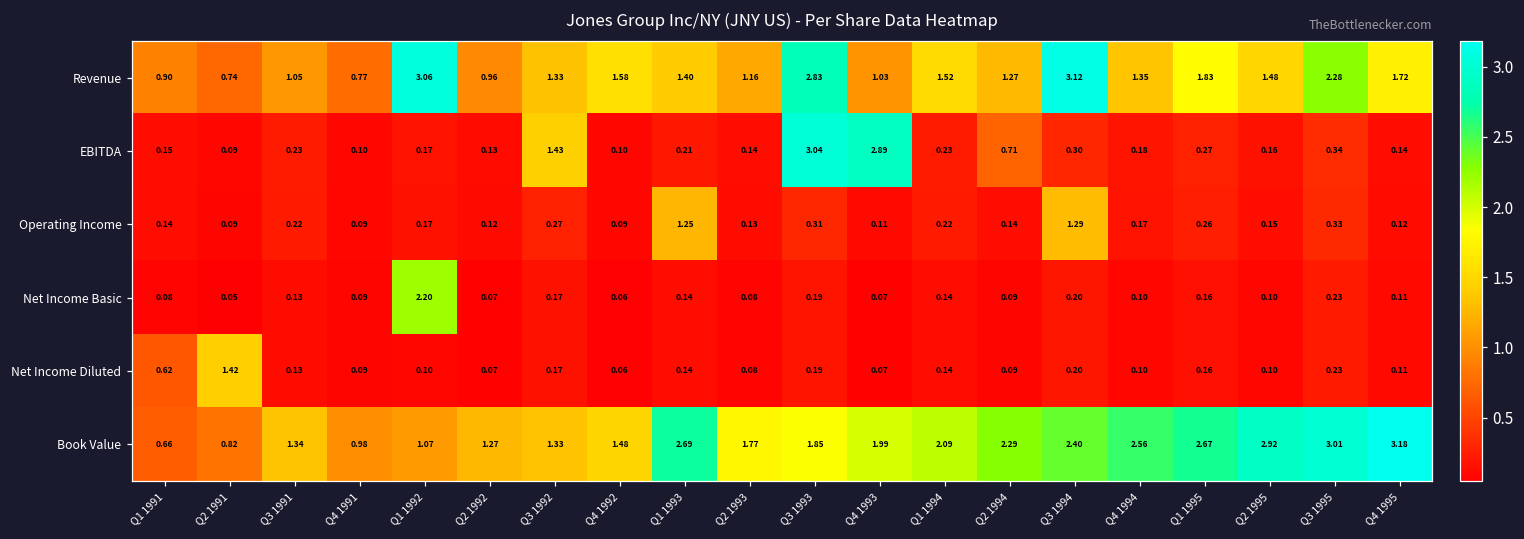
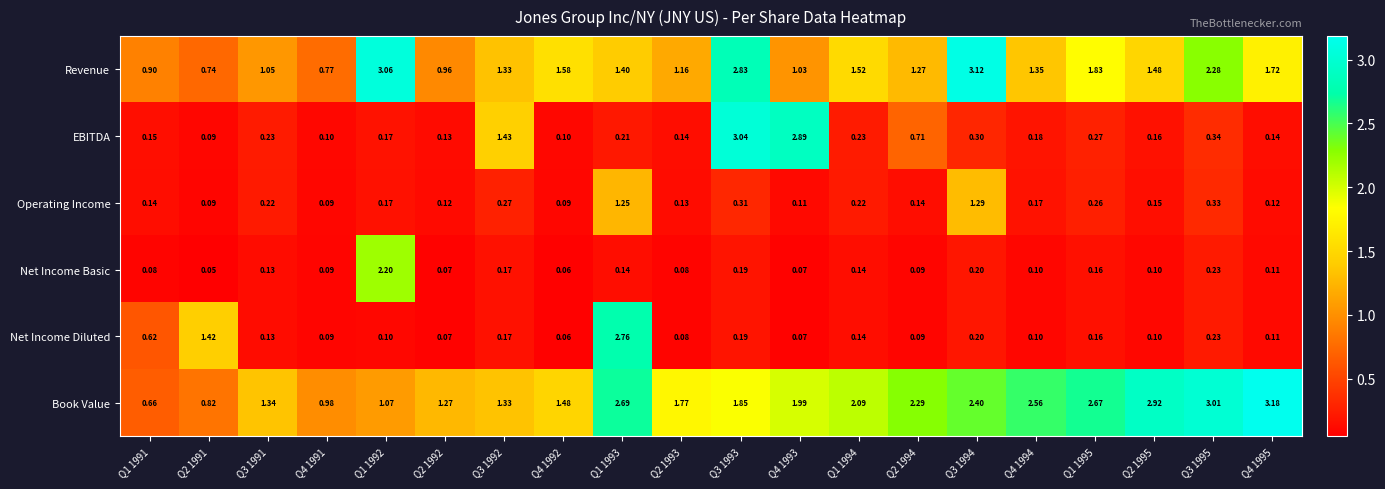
  {
    "Revenue": {
      "Q1 1991": 0.90,
      "Q2 1991": 0.74,
      "Q3 1991": 1.05,
      "Q4 1991": 0.77,
      "Q1 1992": 3.06,
      "Q2 1992": 0.96,
      "Q3 1992": 1.33,
      "Q4 1992": 1.58,
      "Q1 1993": 1.40,
      "Q2 1993": 1.16,
      "Q3 1993": 2.83,
      "Q4 1993": 1.03,
      "Q1 1994": 1.52,
      "Q2 1994": 1.27,
      "Q3 1994": 3.12,
      "Q4 1994": 1.35,
      "Q1 1995": 1.83,
      "Q2 1995": 1.48,
      "Q3 1995": 2.28,
      "Q4 1995": 1.72
    },
    "EBITDA": {
      "Q1 1991": 0.15,
      "Q2 1991": 0.09,
      "Q3 1991": 0.23,
      "Q4 1991": 0.10,
      "Q1 1992": 0.17,
      "Q2 1992": 0.13,
      "Q3 1992": 1.43,
      "Q4 1992": 0.10,
      "Q1 1993": 0.21,
      "Q2 1993": 0.14,
      "Q3 1993": 3.04,
      "Q4 1993": 2.89,
      "Q1 1994": 0.23,
      "Q2 1994": 0.71,
      "Q3 1994": 0.30,
      "Q4 1994": 0.18,
      "Q1 1995": 0.27,
      "Q2 1995": 0.16,
      "Q3 1995": 0.34,
      "Q4 1995": 0.14
    },
    "Operating Income": {
      "Q1 1991": 0.14,
      "Q2 1991": 0.09,
      "Q3 1991": 0.22,
      "Q4 1991": 0.09,
      "Q1 1992": 0.17,
      "Q2 1992": 0.12,
      "Q3 1992": 0.27,
      "Q4 1992": 0.09,
      "Q1 1993": 1.25,
      "Q2 1993": 0.13,
      "Q3 1993": 0.31,
      "Q4 1993": 0.11,
      "Q1 1994": 0.22,
      "Q2 1994": 0.14,
      "Q3 1994": 1.29,
      "Q4 1994": 0.17,
      "Q1 1995": 0.26,
      "Q2 1995": 0.15,
      "Q3 1995": 0.33,
      "Q4 1995": 0.12
    },
    "Net Income Basic": {
      "Q1 1991": 0.08,
      "Q2 1991": 0.05,
      "Q3 1991": 0.13,
      "Q4 1991": 0.09,
      "Q1 1992": 2.20,
      "Q2 1992": 0.07,
      "Q3 1992": 0.17,
      "Q4 1992": 0.06,
      "Q1 1993": 0.14,
      "Q2 1993": 0.08,
      "Q3 1993": 0.19,
      "Q4 1993": 0.07,
      "Q1 1994": 0.14,
      "Q2 1994": 0.09,
      "Q3 1994": 0.20,
      "Q4 1994": 0.10,
      "Q1 1995": 0.16,
      "Q2 1995": 0.10,
      "Q3 1995": 0.23,
      "Q4 1995": 0.11
    },
    "Net Income Diluted": {
      "Q1 1991": 0.62,
      "Q2 1991": 1.42,
      "Q3 1991": 0.13,
      "Q4 1991": 0.09,
      "Q1 1992": 0.10,
      "Q2 1992": 0.07,
      "Q3 1992": 0.17,
      "Q4 1992": 0.06,
-     "Q1 1993": 0.14,
+     "Q1 1993": 2.76,
      "Q2 1993": 0.08,
      "Q3 1993": 0.19,
      "Q4 1993": 0.07,
      "Q1 1994": 0.14,
      "Q2 1994": 0.09,
      "Q3 1994": 0.20,
      "Q4 1994": 0.10,
      "Q1 1995": 0.16,
      "Q2 1995": 0.10,
      "Q3 1995": 0.23,
      "Q4 1995": 0.11
    },
    "Book Value": {
      "Q1 1991": 0.66,
      "Q2 1991": 0.82,
      "Q3 1991": 1.34,
      "Q4 1991": 0.98,
      "Q1 1992": 1.07,
      "Q2 1992": 1.27,
      "Q3 1992": 1.33,
      "Q4 1992": 1.48,
      "Q1 1993": 2.69,
      "Q2 1993": 1.77,
      "Q3 1993": 1.85,
      "Q4 1993": 1.99,
      "Q1 1994": 2.09,
      "Q2 1994": 2.29,
      "Q3 1994": 2.40,
      "Q4 1994": 2.56,
      "Q1 1995": 2.67,
      "Q2 1995": 2.92,
      "Q3 1995": 3.01,
      "Q4 1995": 3.18
    }
  }
